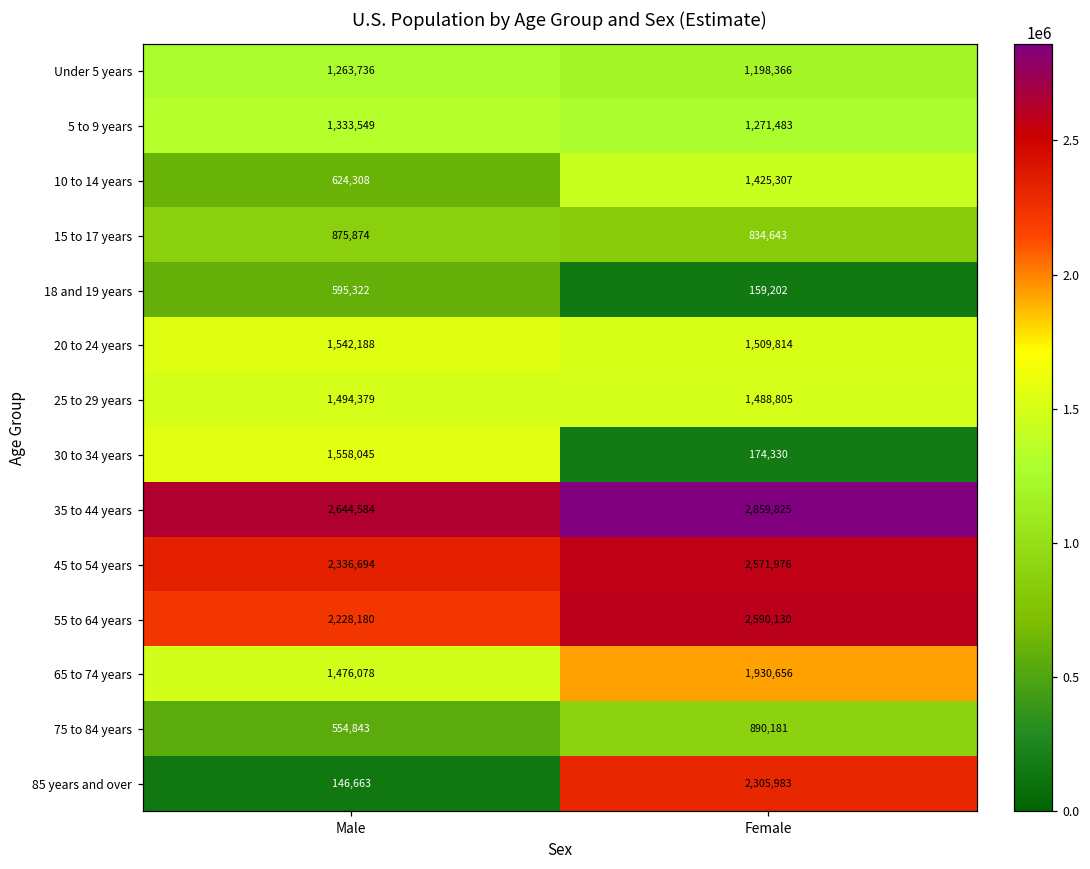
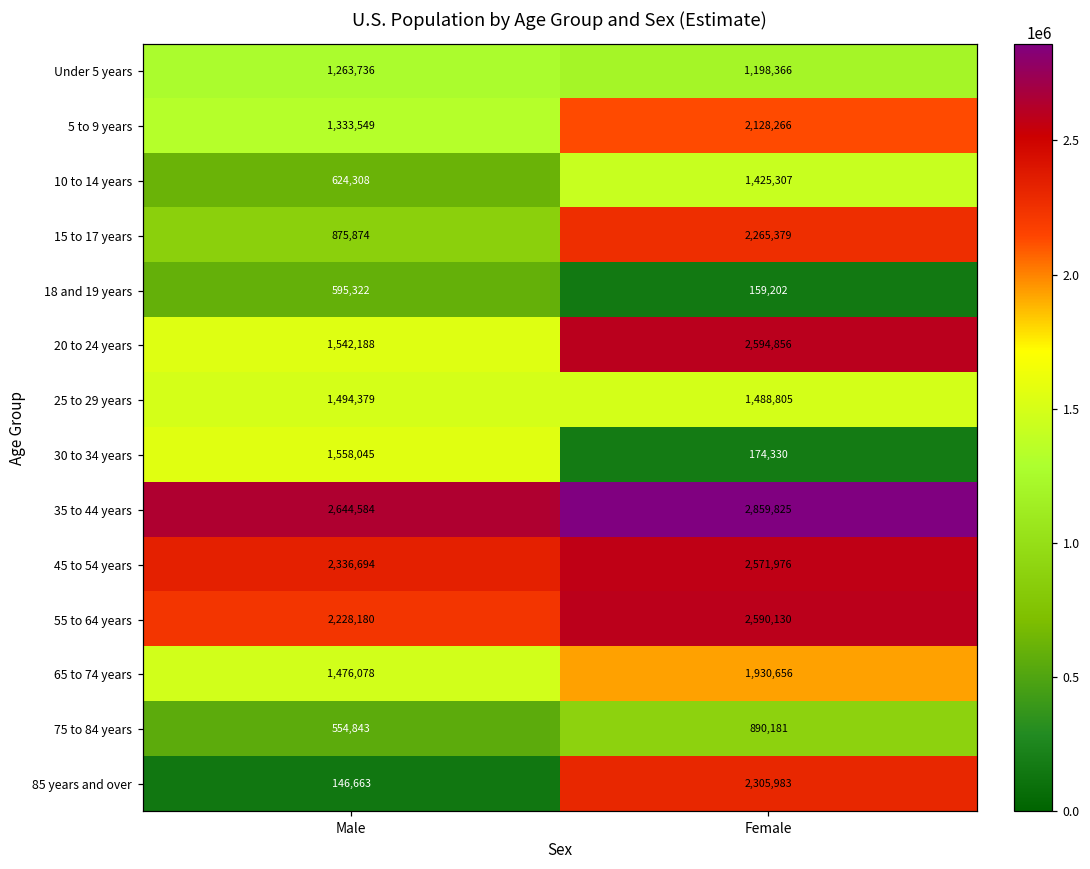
  {
    "Under 5 years": {
      "Male": "1,263,736",
      "Female": "1,198,366"
    },
    "5 to 9 years": {
      "Male": "1,333,549",
-     "Female": "1,271,483"
+     "Female": "2,128,266"
    },
    "10 to 14 years": {
      "Male": "624,308",
      "Female": "1,425,307"
    },
    "15 to 17 years": {
      "Male": "875,874",
-     "Female": "834,643"
+     "Female": "2,265,379"
    },
    "18 and 19 years": {
      "Male": "595,322",
      "Female": "159,202"
    },
    "20 to 24 years": {
      "Male": "1,542,188",
-     "Female": "1,509,814"
+     "Female": "2,594,856"
    },
    "25 to 29 years": {
      "Male": "1,494,379",
      "Female": "1,488,805"
    },
    "30 to 34 years": {
      "Male": "1,558,045",
      "Female": "174,330"
    },
    "35 to 44 years": {
      "Male": "2,644,584",
      "Female": "2,859,825"
    },
    "45 to 54 years": {
      "Male": "2,336,694",
      "Female": "2,571,976"
    },
    "55 to 64 years": {
      "Male": "2,228,180",
      "Female": "2,590,130"
    },
    "65 to 74 years": {
      "Male": "1,476,078",
      "Female": "1,930,656"
    },
    "75 to 84 years": {
      "Male": "554,843",
      "Female": "890,181"
    },
    "85 years and over": {
      "Male": "146,663",
      "Female": "2,305,983"
    }
  }
